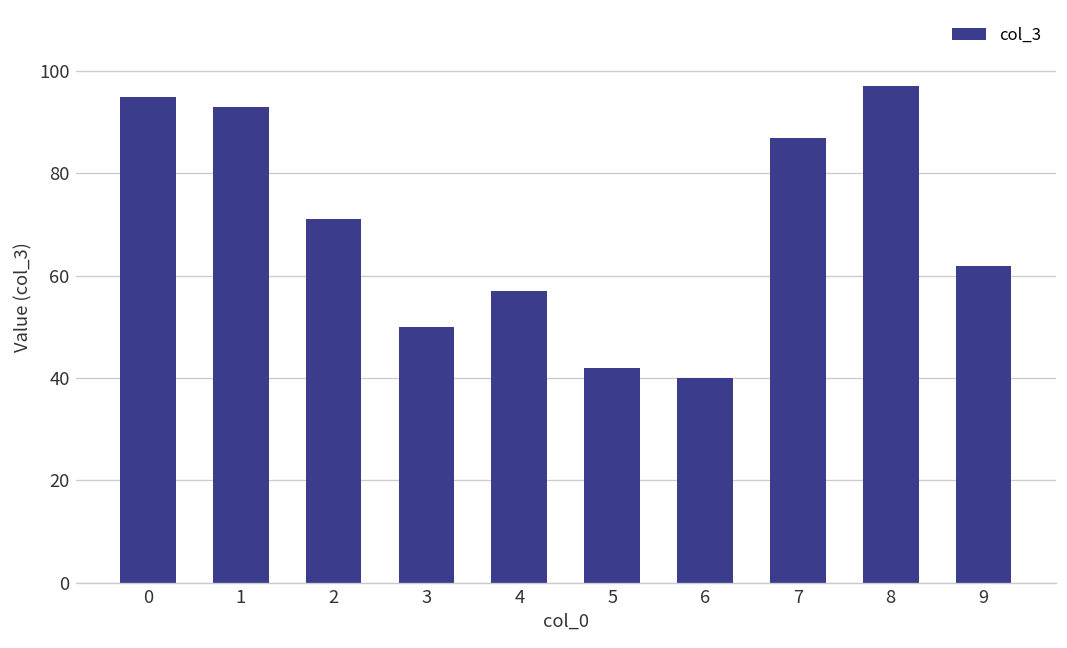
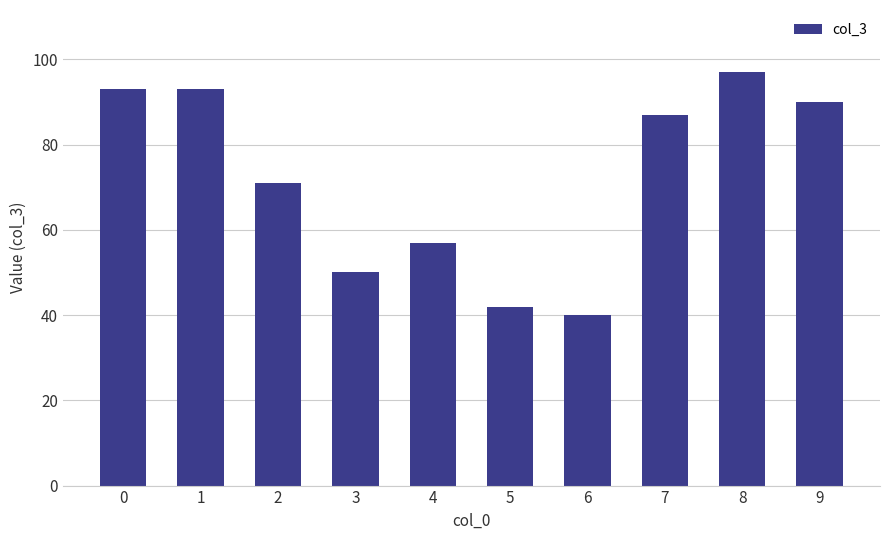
  {
-   "0": 95,
+   "0": 93,
    "1": 93,
    "2": 71,
    "3": 50,
    "4": 57,
    "5": 42,
    "6": 40,
    "7": 87,
    "8": 97,
-   "9": 62
+   "9": 90
  }
